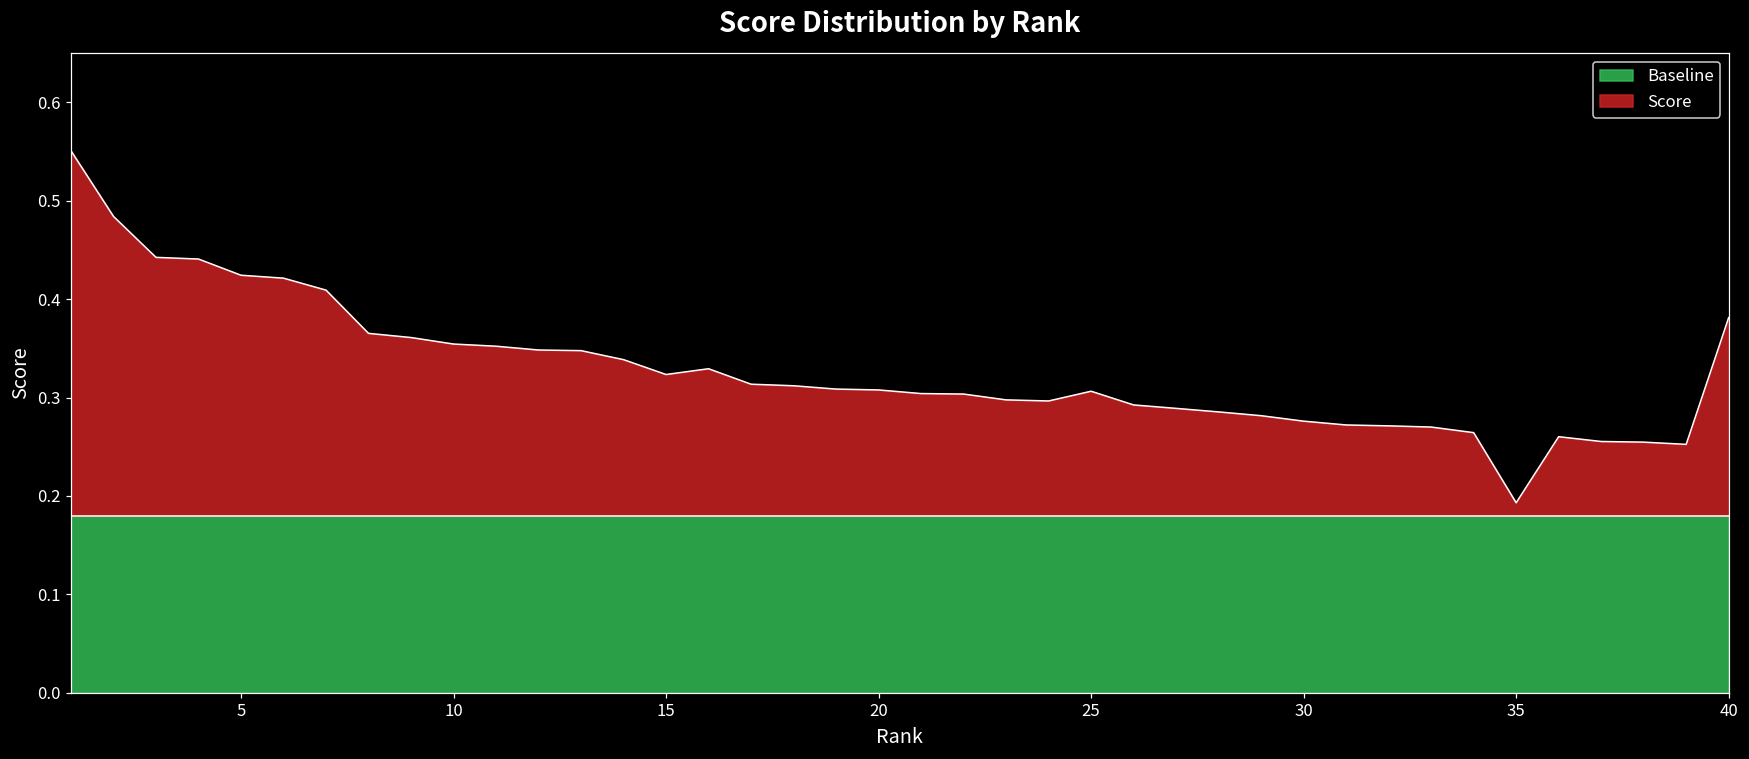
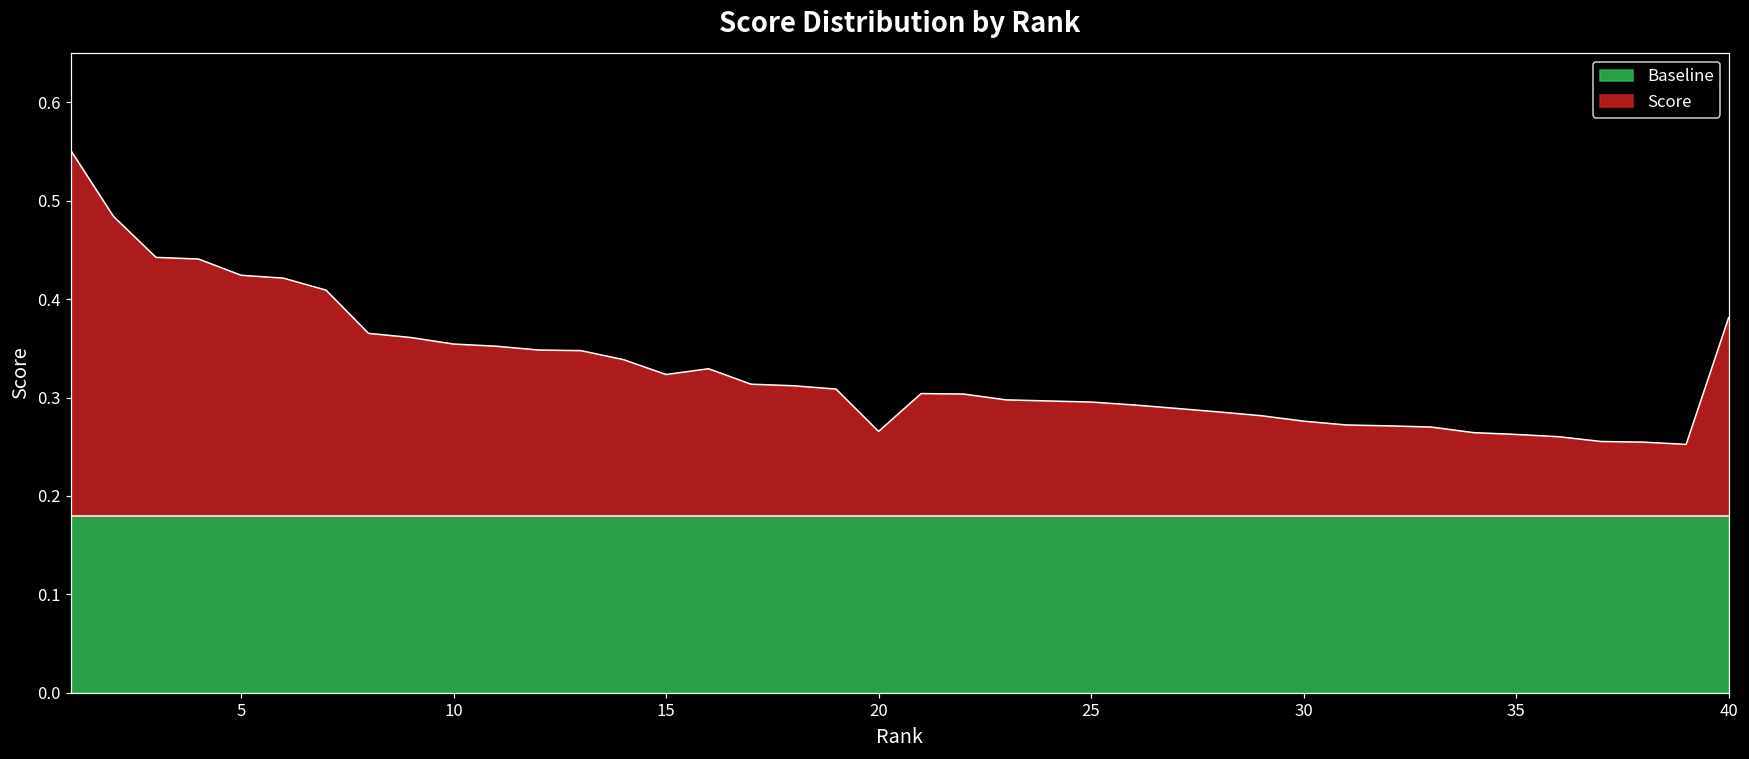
  {
    "Baseline": {
      "5": 0.18,
      "10": 0.18,
      "15": 0.18,
      "20": 0.18,
      "25": 0.18,
      "30": 0.18,
      "35": 0.18,
      "40": 0.18
    },
    "Score": {
      "5": 0.42,
      "10": 0.35,
      "15": 0.32,
-     "20": 0.31,
-     "25": 0.31,
+     "20": 0.27,
+     "25": 0.30,
      "30": 0.28,
-     "35": 0.19,
+     "35": 0.26,
      "40": 0.38
    }
  }
